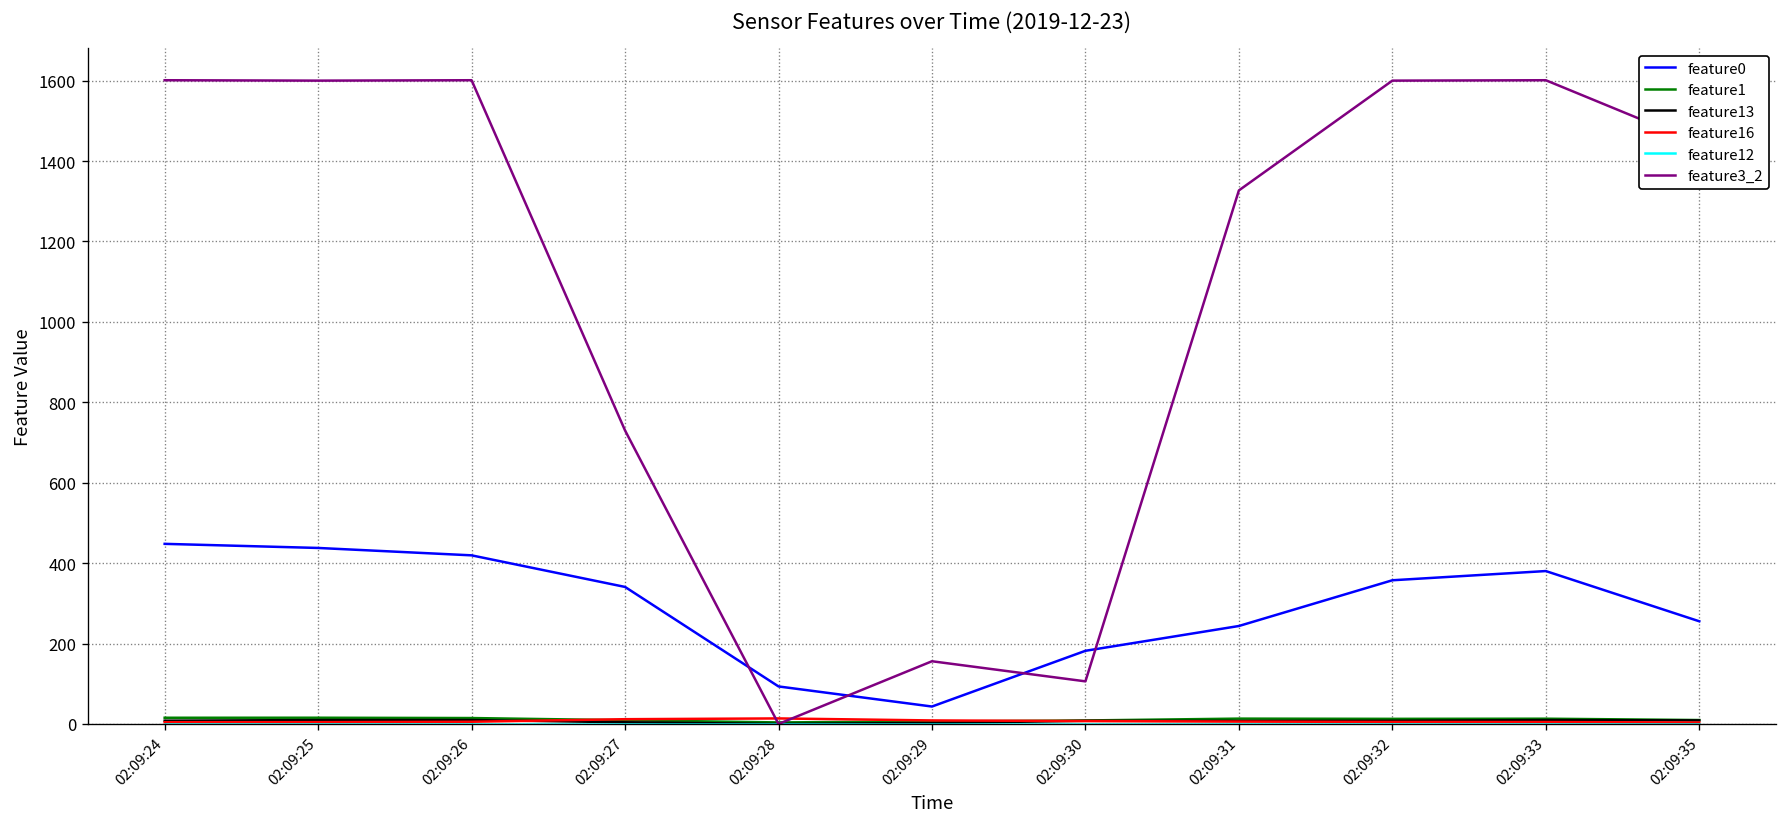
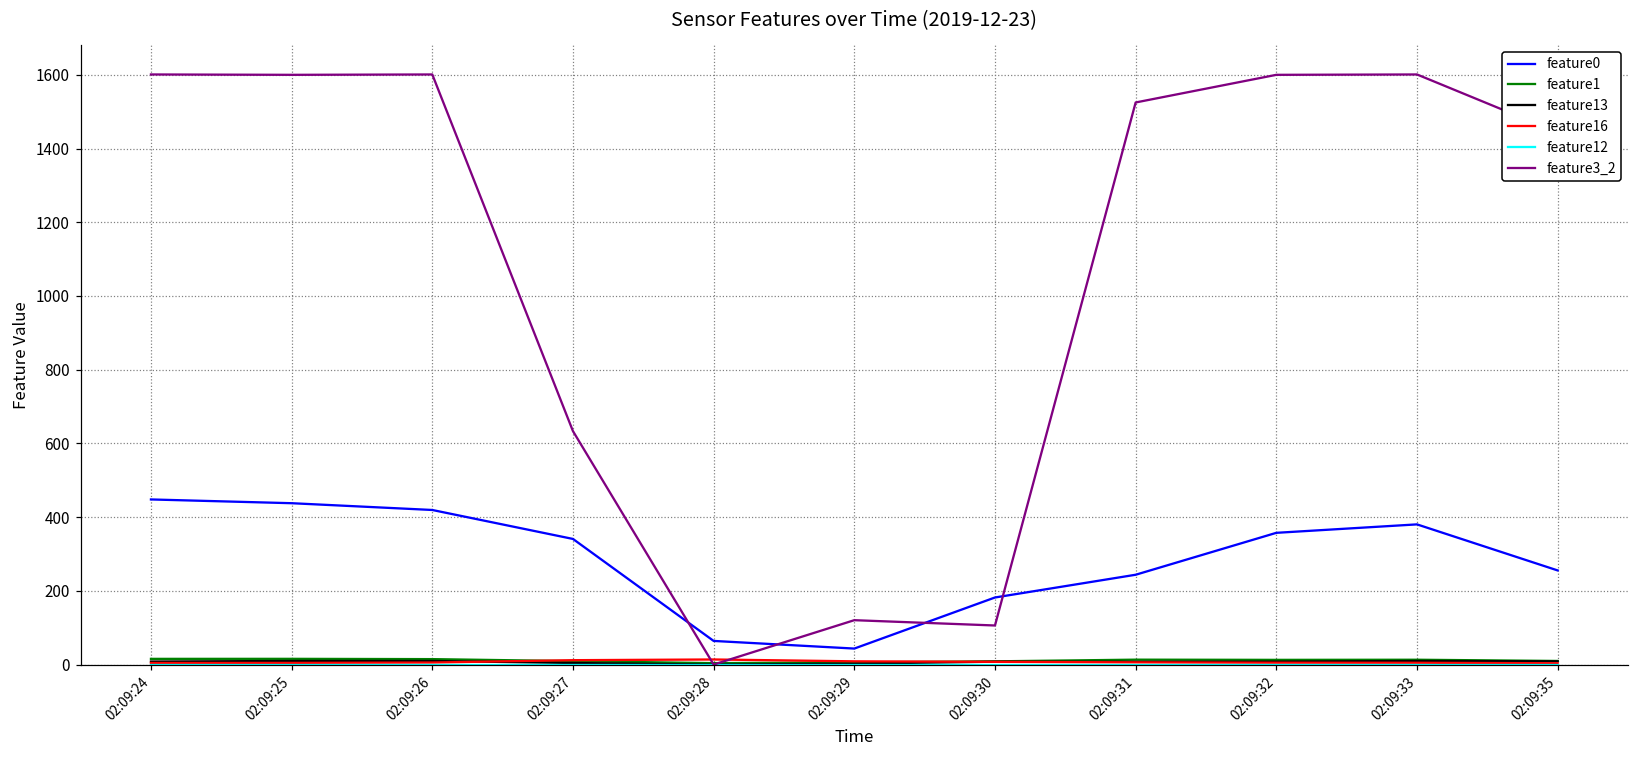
  {
    "feature0": {
      "02:09:24": 450,
      "02:09:25": 440,
      "02:09:26": 420,
      "02:09:27": 340,
-     "02:09:28": 90,
+     "02:09:28": 60,
      "02:09:29": 40,
      "02:09:30": 180,
      "02:09:31": 240,
      "02:09:32": 360,
      "02:09:33": 380,
      "02:09:35": 260
    },
    "feature16": {
      "02:09:28": 10
    },
    "feature3_2": {
      "02:09:24": 1600,
      "02:09:25": 1600,
      "02:09:26": 1600,
-     "02:09:27": 730,
-     "02:09:29": 160,
+     "02:09:27": 630,
+     "02:09:29": 120,
      "02:09:30": 110,
-     "02:09:31": 1330,
+     "02:09:31": 1530,
      "02:09:32": 1600,
      "02:09:33": 1600
    }
  }
